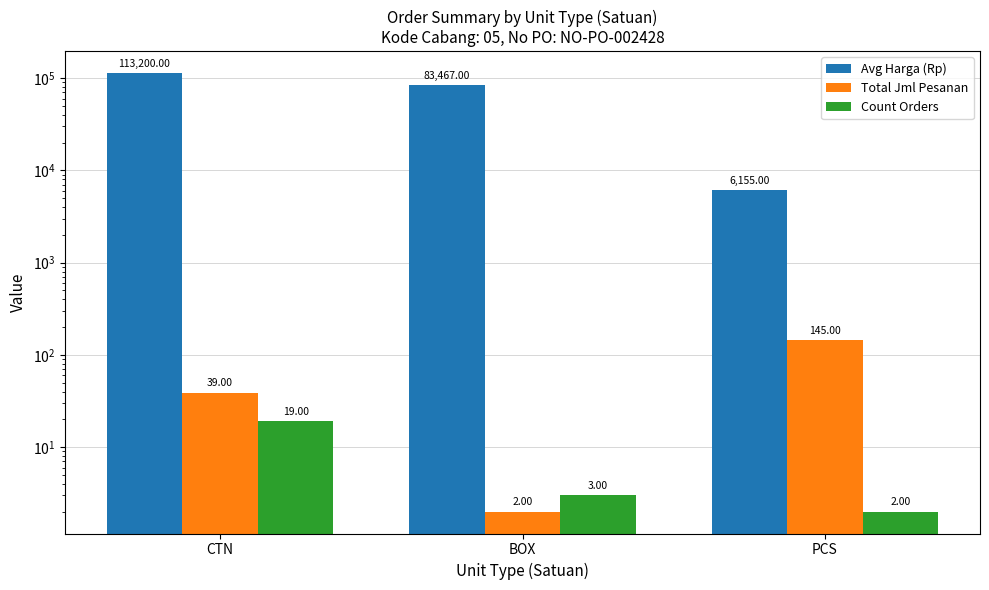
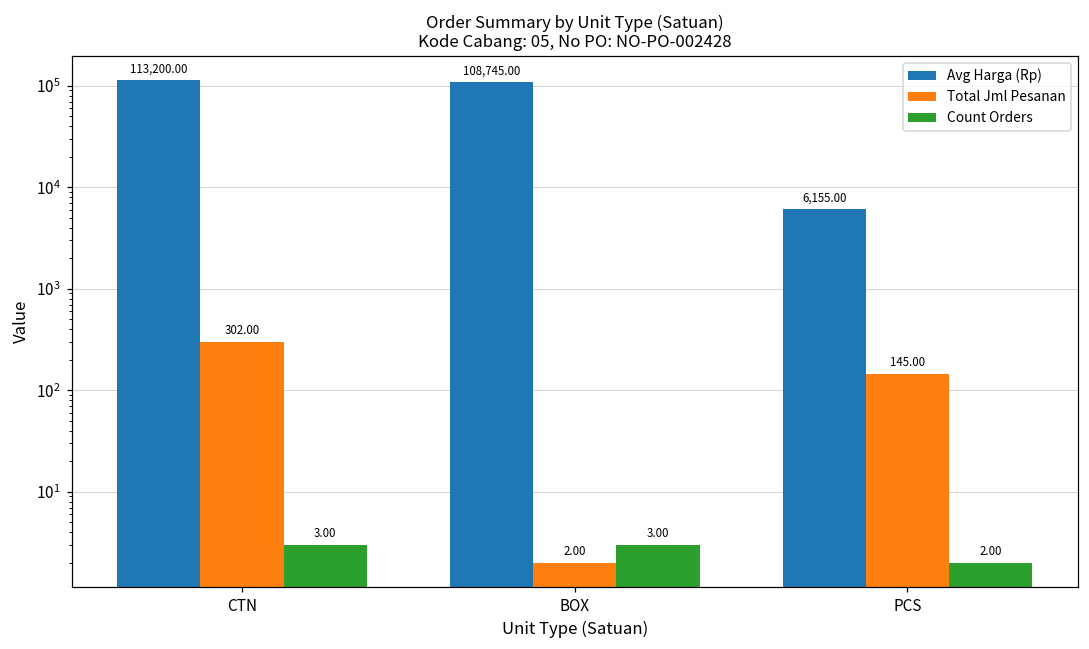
  {
    "Avg Harga (Rp)": {
      "CTN": "113,200.00",
-     "BOX": "83,467.00",
+     "BOX": "108,745.00",
      "PCS": "6,155.00"
    },
    "Total Jml Pesanan": {
-     "CTN": "39.00",
+     "CTN": "302.00",
      "BOX": "2.00",
      "PCS": "145.00"
    },
    "Count Orders": {
-     "CTN": "19.00",
+     "CTN": "3.00",
      "BOX": "3.00",
      "PCS": "2.00"
    }
  }
